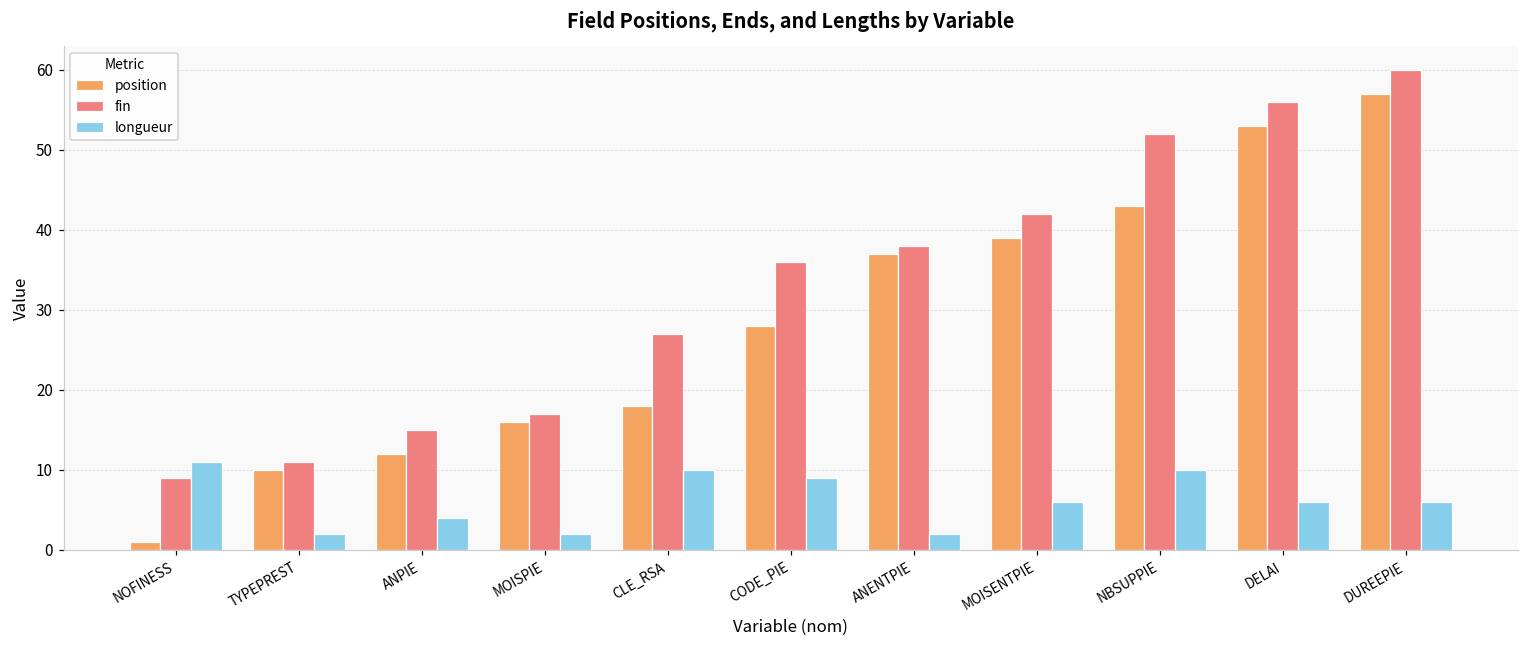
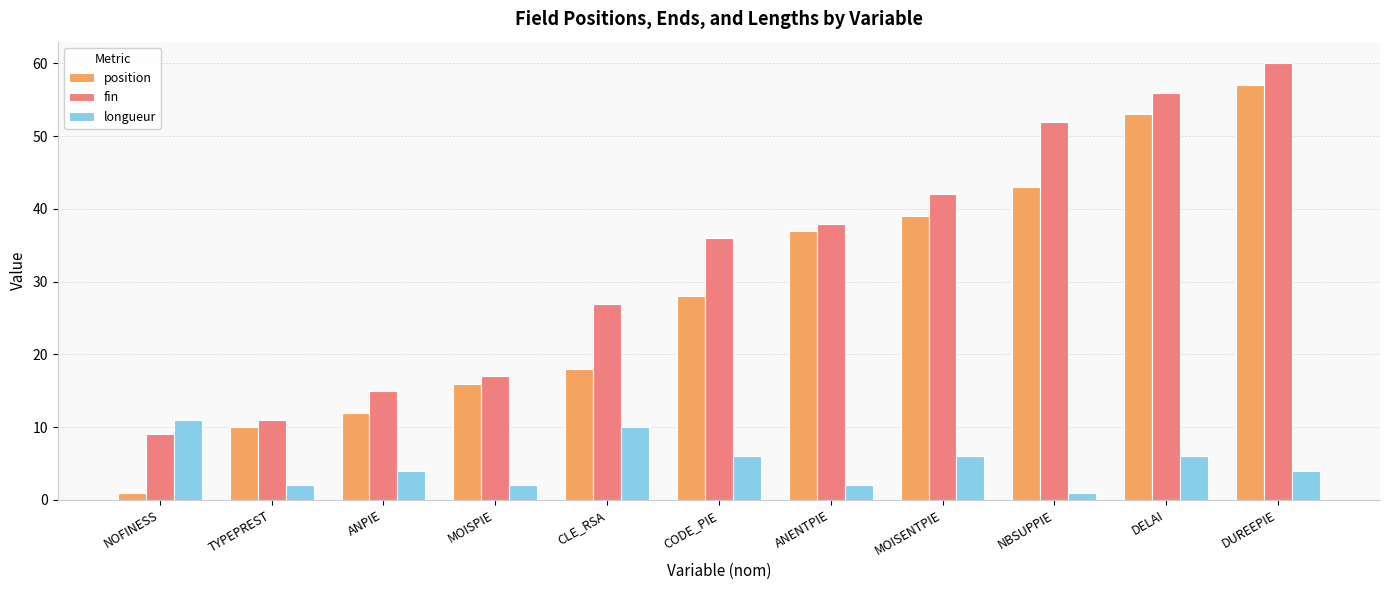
  {
    "longueur": {
      "NOFINESS": 11,
      "TYPEPREST": 2,
      "ANPIE": 4,
      "MOISPIE": 2,
      "CLE_RSA": 10,
-     "CODE_PIE": 9,
+     "CODE_PIE": 6,
      "ANENTPIE": 2,
      "MOISENTPIE": 6,
-     "NBSUPPIE": 10,
+     "NBSUPPIE": 1,
      "DELAI": 6,
-     "DUREEPIE": 6
+     "DUREEPIE": 4
    }
  }
